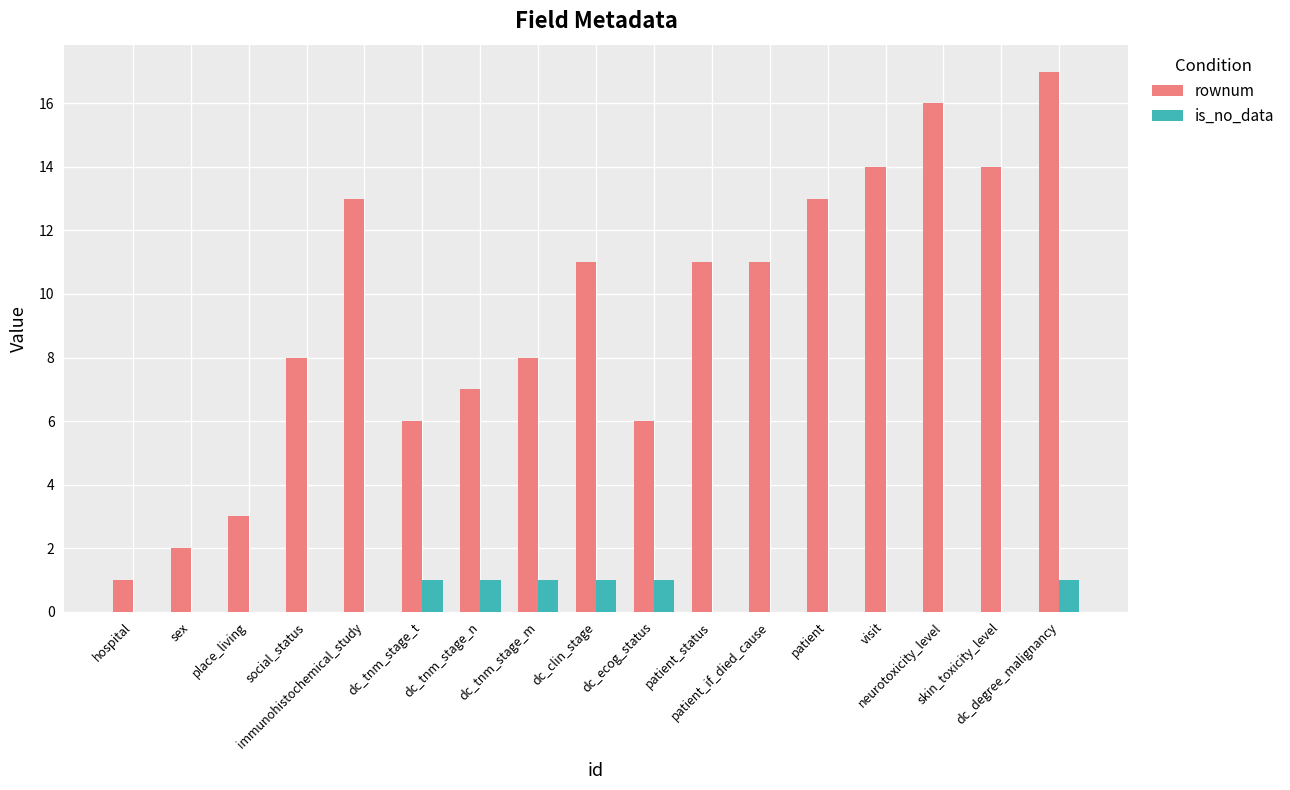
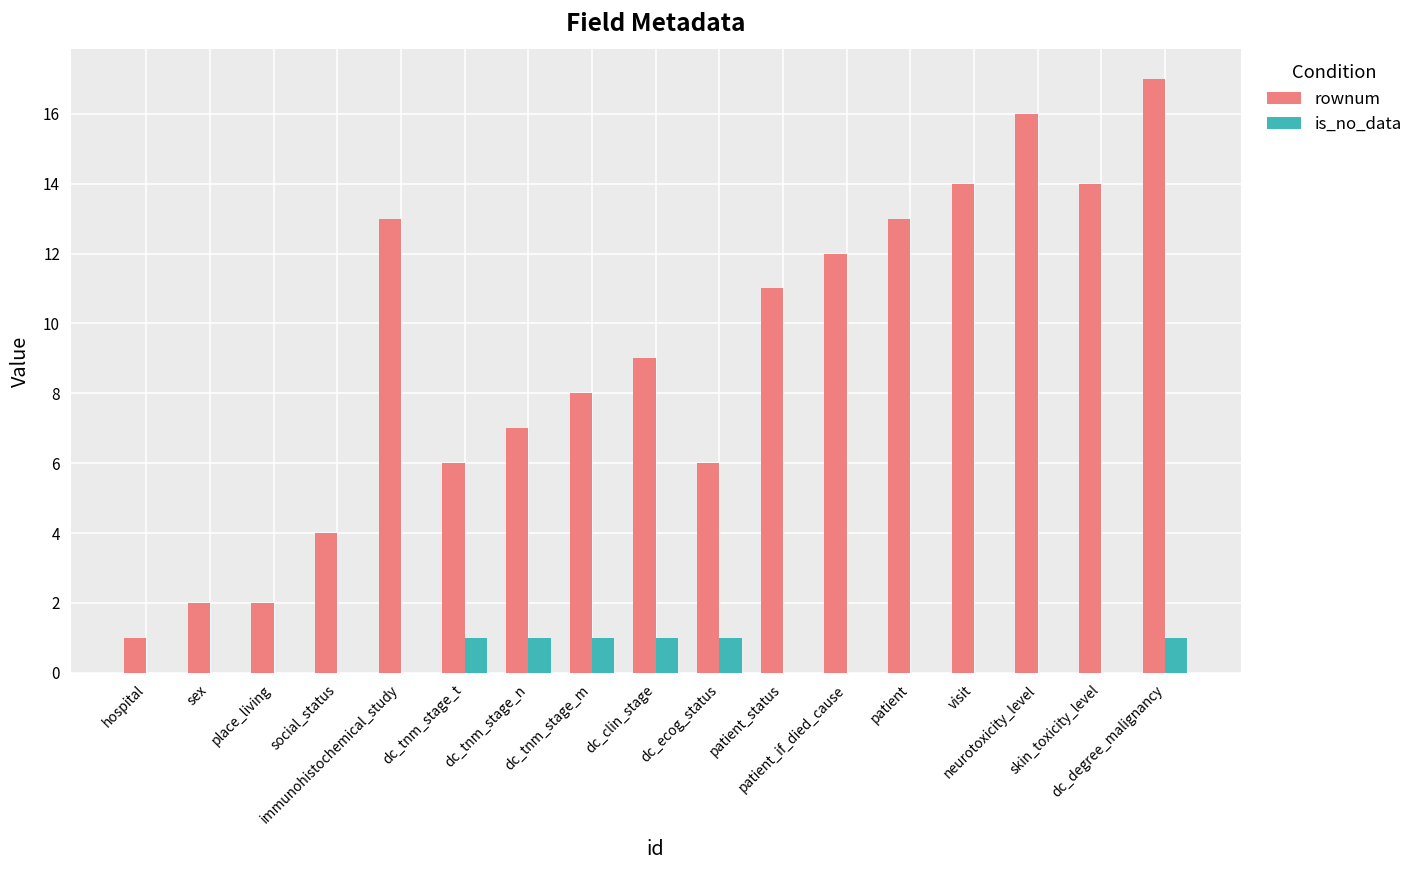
  {
    "rownum": {
      "hospital": 1,
      "sex": 2,
-     "place_living": 3,
-     "social_status": 8,
+     "place_living": 2,
+     "social_status": 4,
      "immunohistochemical_study": 13,
      "dc_tnm_stage_t": 6,
      "dc_tnm_stage_n": 7,
      "dc_tnm_stage_m": 8,
-     "dc_clin_stage": 11,
+     "dc_clin_stage": 9,
      "dc_ecog_status": 6,
      "patient_status": 11,
-     "patient_if_died_cause": 11,
+     "patient_if_died_cause": 12,
      "patient": 13,
      "visit": 14,
      "neurotoxicity_level": 16,
      "skin_toxicity_level": 14,
      "dc_degree_malignancy": 17
    },
    "is_no_data": {
      "hospital": 0,
      "sex": 0,
      "place_living": 0,
      "social_status": 0,
      "immunohistochemical_study": 0,
      "dc_tnm_stage_t": 1,
      "dc_tnm_stage_n": 1,
      "dc_tnm_stage_m": 1,
      "dc_clin_stage": 1,
      "dc_ecog_status": 1,
      "patient_status": 0,
      "patient_if_died_cause": 0,
      "patient": 0,
      "visit": 0,
      "neurotoxicity_level": 0,
      "skin_toxicity_level": 0,
      "dc_degree_malignancy": 1
    }
  }
